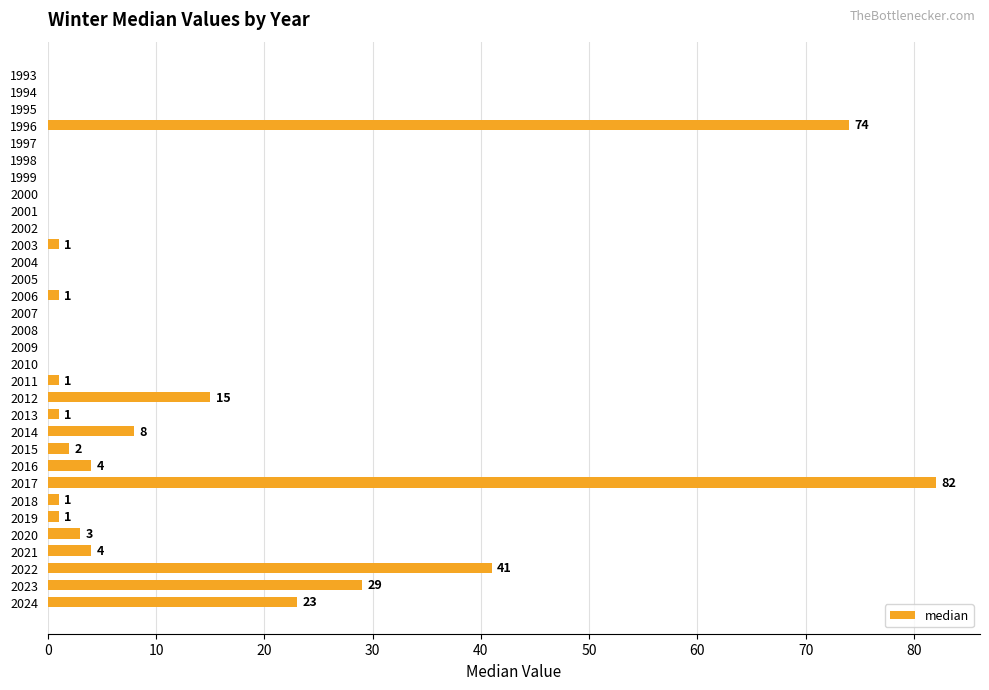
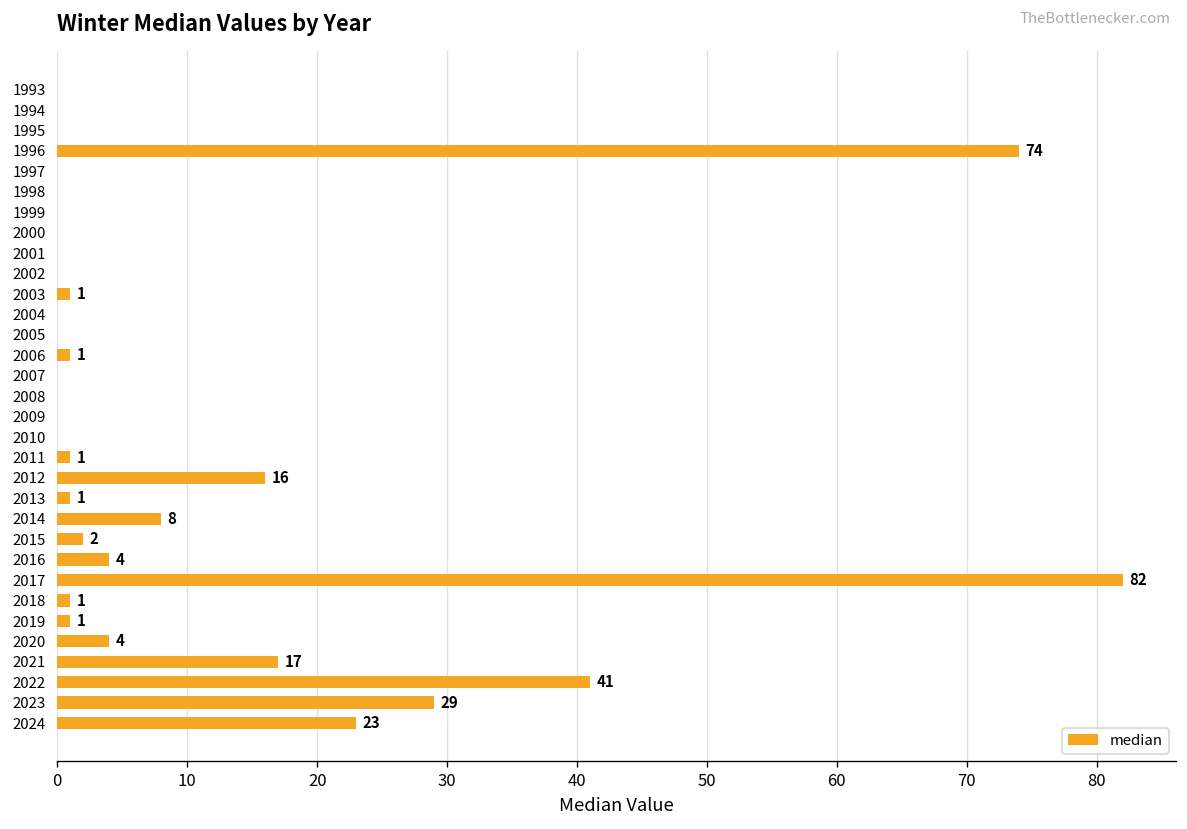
  {
    "1996": 74,
    "2003": 1,
    "2006": 1,
    "2011": 1,
-   "2012": 15,
+   "2012": 16,
    "2013": 1,
    "2014": 8,
    "2015": 2,
    "2016": 4,
    "2017": 82,
    "2018": 1,
    "2019": 1,
-   "2020": 3,
-   "2021": 4,
+   "2020": 4,
+   "2021": 17,
    "2022": 41,
    "2023": 29,
    "2024": 23
  }
